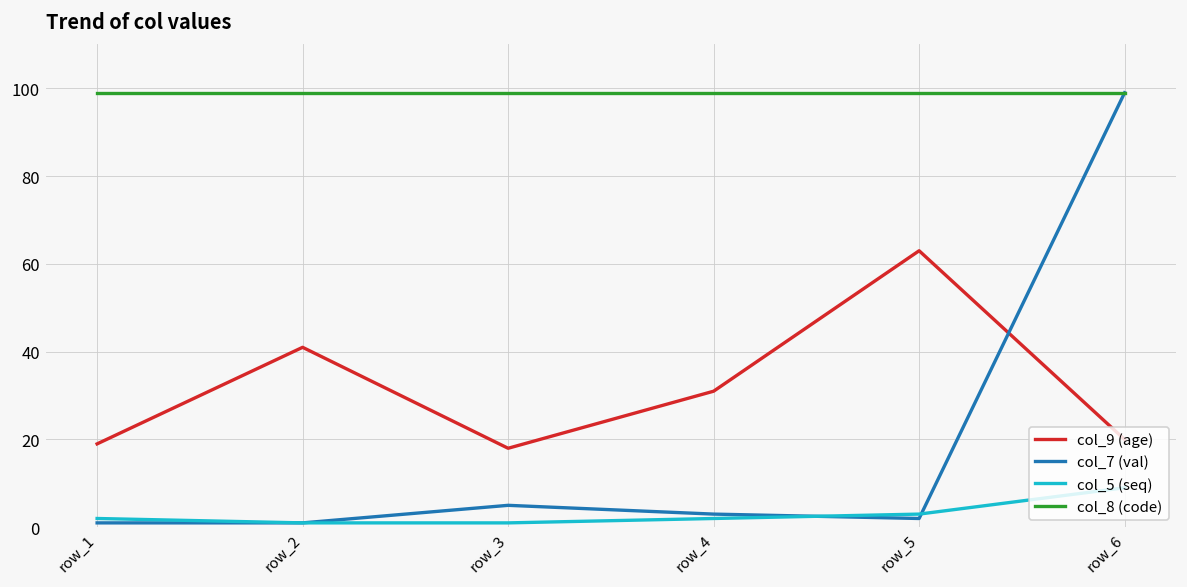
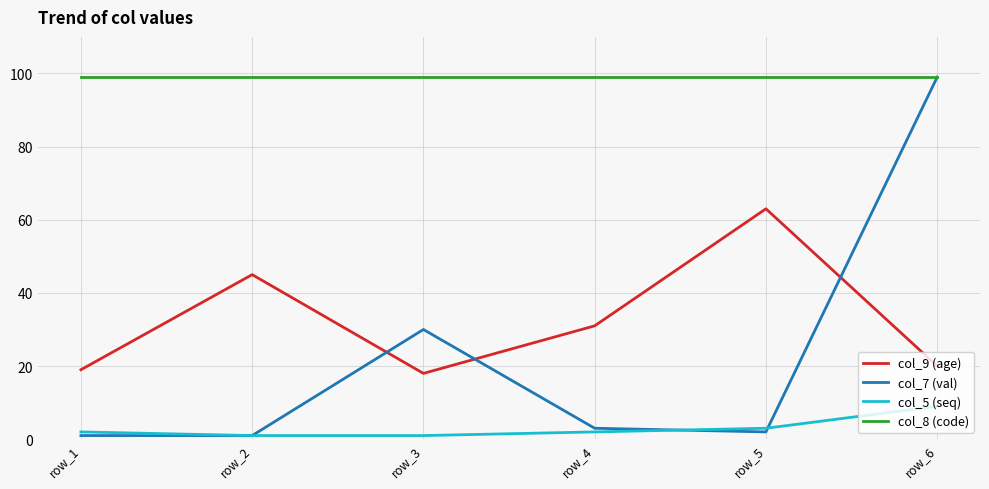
  {
    "col_9 (age)": {
      "row_1": 19,
-     "row_2": 41,
+     "row_2": 45,
      "row_3": 18,
      "row_4": 31,
      "row_5": 63
    },
    "col_7 (val)": {
      "row_1": 1,
-     "row_3": 5,
+     "row_3": 30,
      "row_4": 3,
      "row_5": 2
    },
    "col_5 (seq)": {
      "row_1": 2,
      "row_3": 1,
      "row_4": 2,
      "row_5": 3
    },
    "col_8 (code)": {
      "row_1": 99,
      "row_2": 99,
      "row_3": 99,
      "row_4": 99,
      "row_5": 99
    }
  }
